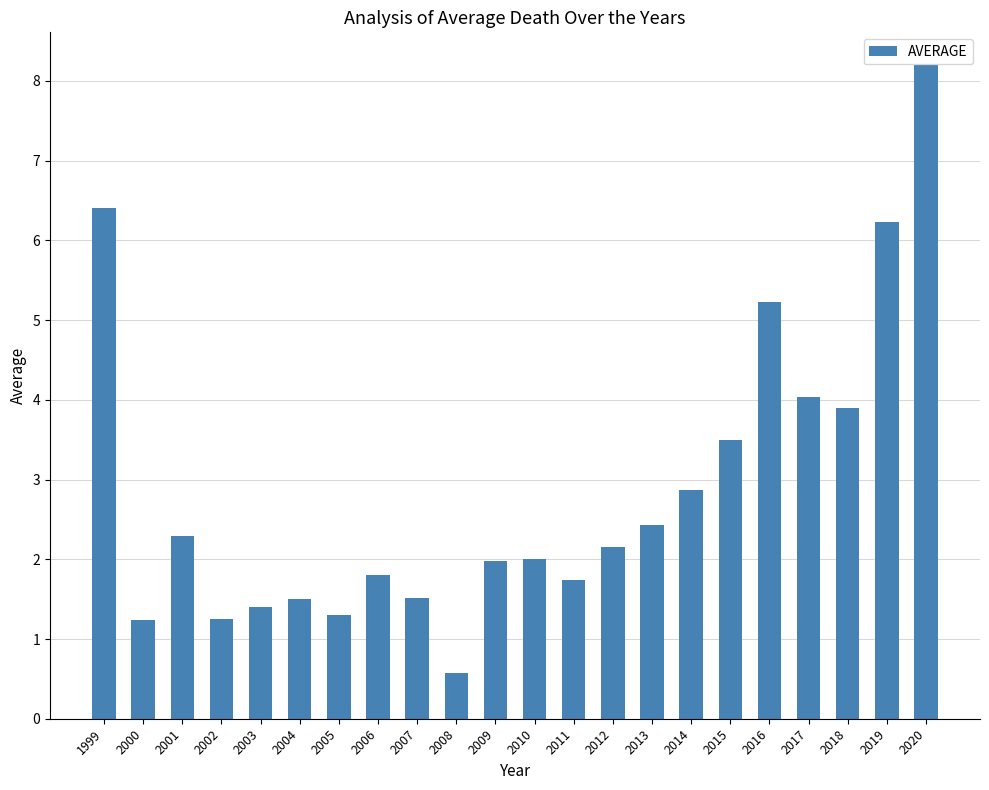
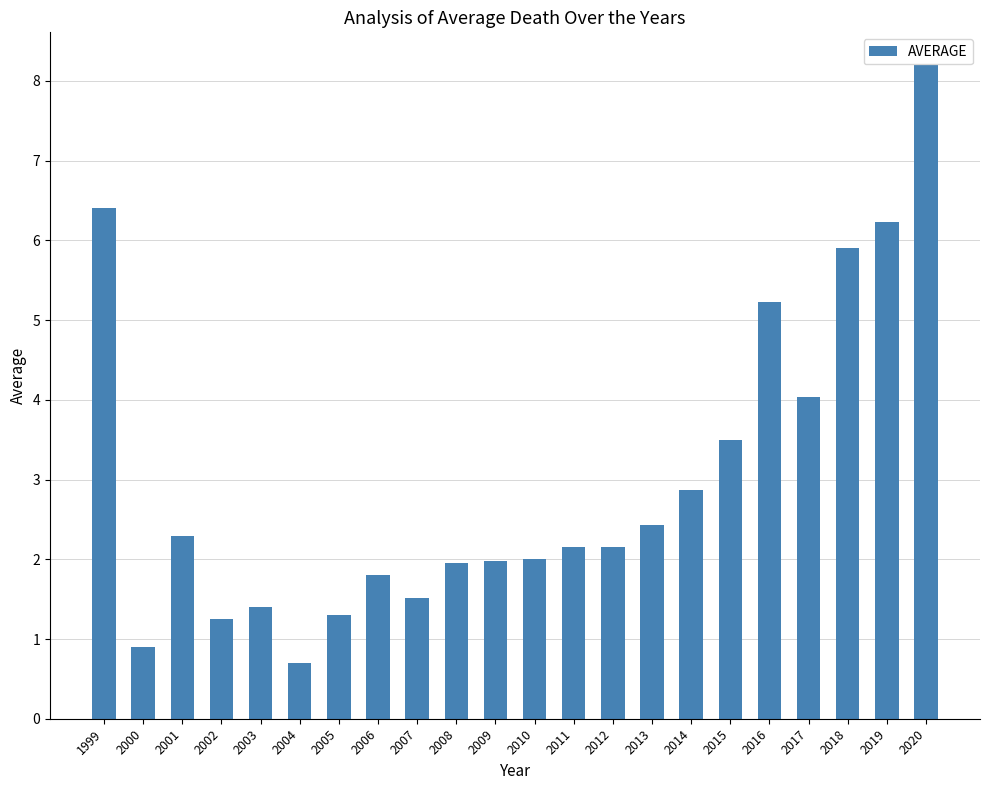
  {
    "1999": 6.4,
-   "2000": 1.2,
+   "2000": 0.9,
    "2001": 2.3,
    "2002": 1.3,
    "2003": 1.4,
-   "2004": 1.5,
+   "2004": 0.7,
    "2005": 1.3,
    "2006": 1.8,
    "2007": 1.5,
-   "2008": 0.6,
+   "2008": 2.0,
    "2009": 2.0,
    "2010": 2.0,
-   "2011": 1.7,
+   "2011": 2.2,
    "2012": 2.2,
    "2013": 2.4,
    "2014": 2.9,
    "2015": 3.5,
    "2016": 5.2,
    "2017": 4.0,
-   "2018": 3.9,
+   "2018": 5.9,
    "2019": 6.2,
    "2020": 8.2
  }
